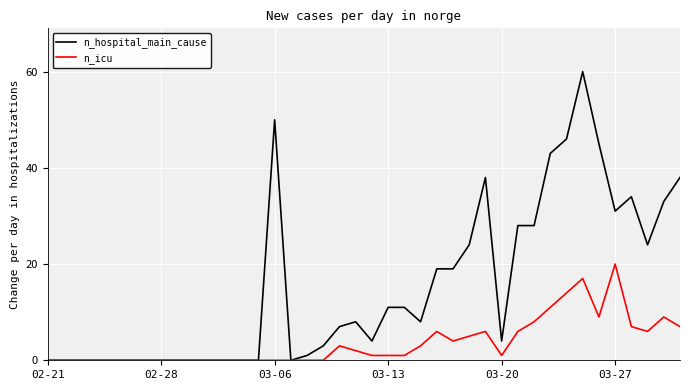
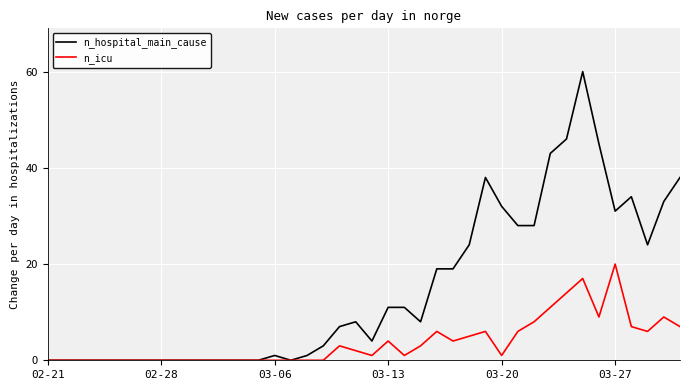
  {
    "n_hospital_main_cause": {
-     "03-06": 50,
+     "03-06": 1,
      "03-13": 11,
-     "03-20": 4,
+     "03-20": 32,
      "03-27": 31
    },
    "n_icu": {
      "03-06": 0,
-     "03-13": 1,
+     "03-13": 4,
      "03-20": 1,
      "03-27": 20
    }
  }
